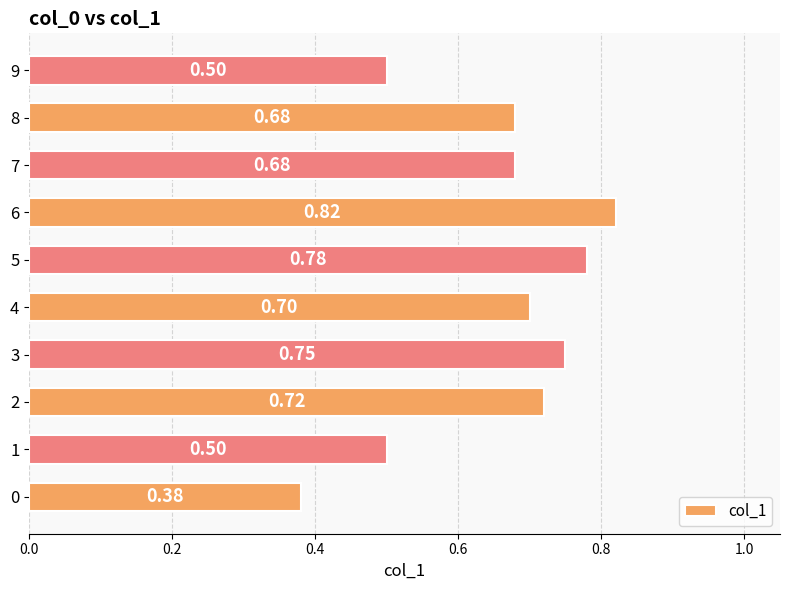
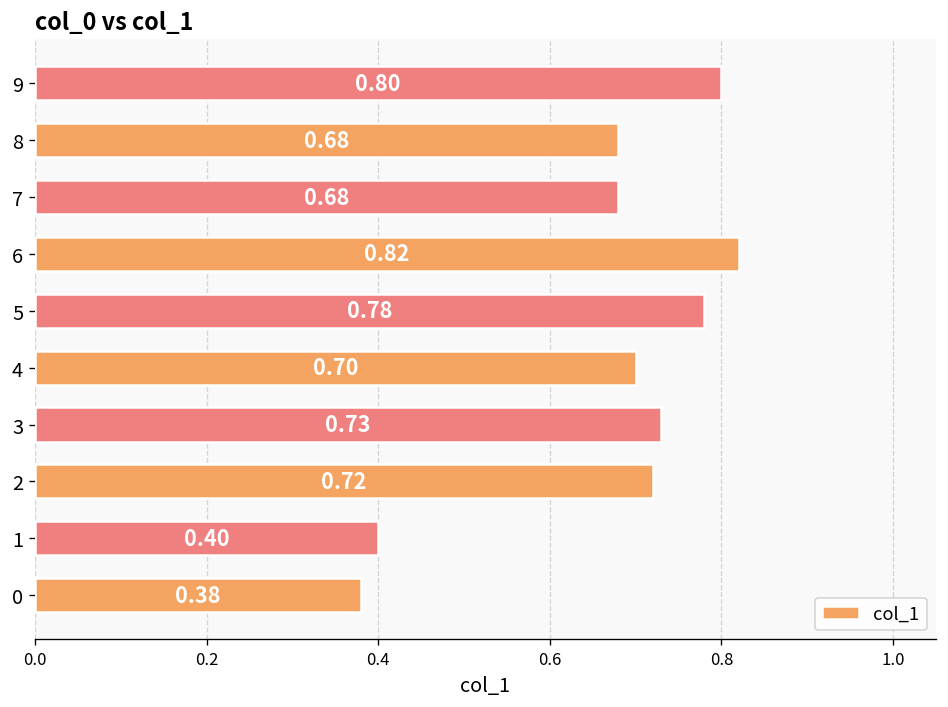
  {
-   "9": 0.50,
+   "9": 0.80,
    "8": 0.68,
    "7": 0.68,
    "6": 0.82,
    "5": 0.78,
    "4": 0.70,
-   "3": 0.75,
+   "3": 0.73,
    "2": 0.72,
-   "1": 0.50,
+   "1": 0.40,
    "0": 0.38
  }
